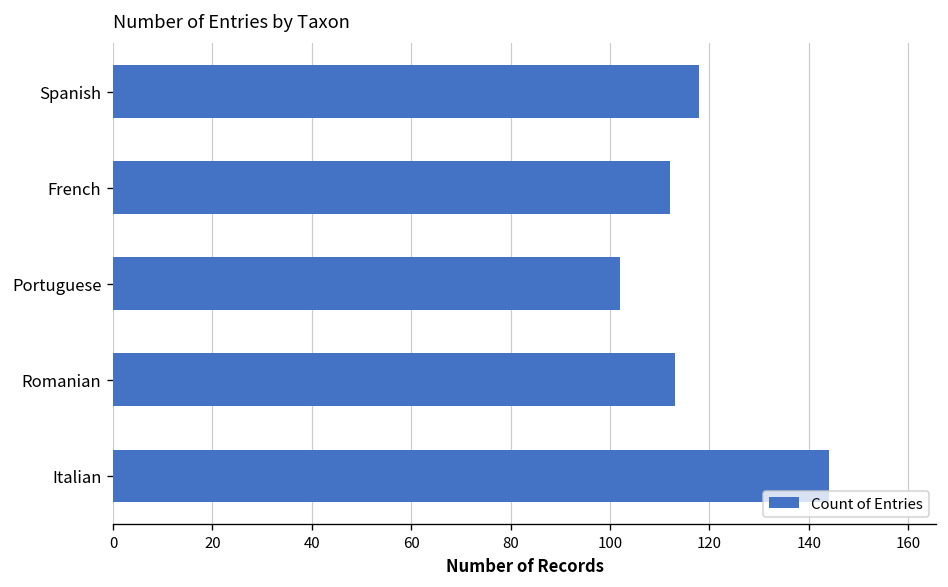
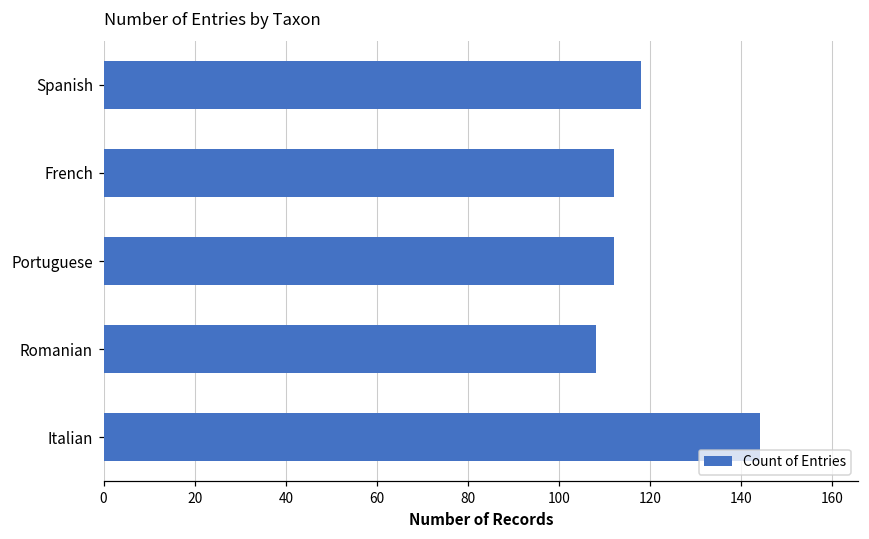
  {
    "Spanish": 118,
    "French": 112,
-   "Portuguese": 102,
-   "Romanian": 113,
+   "Portuguese": 112,
+   "Romanian": 108,
    "Italian": 144
  }
